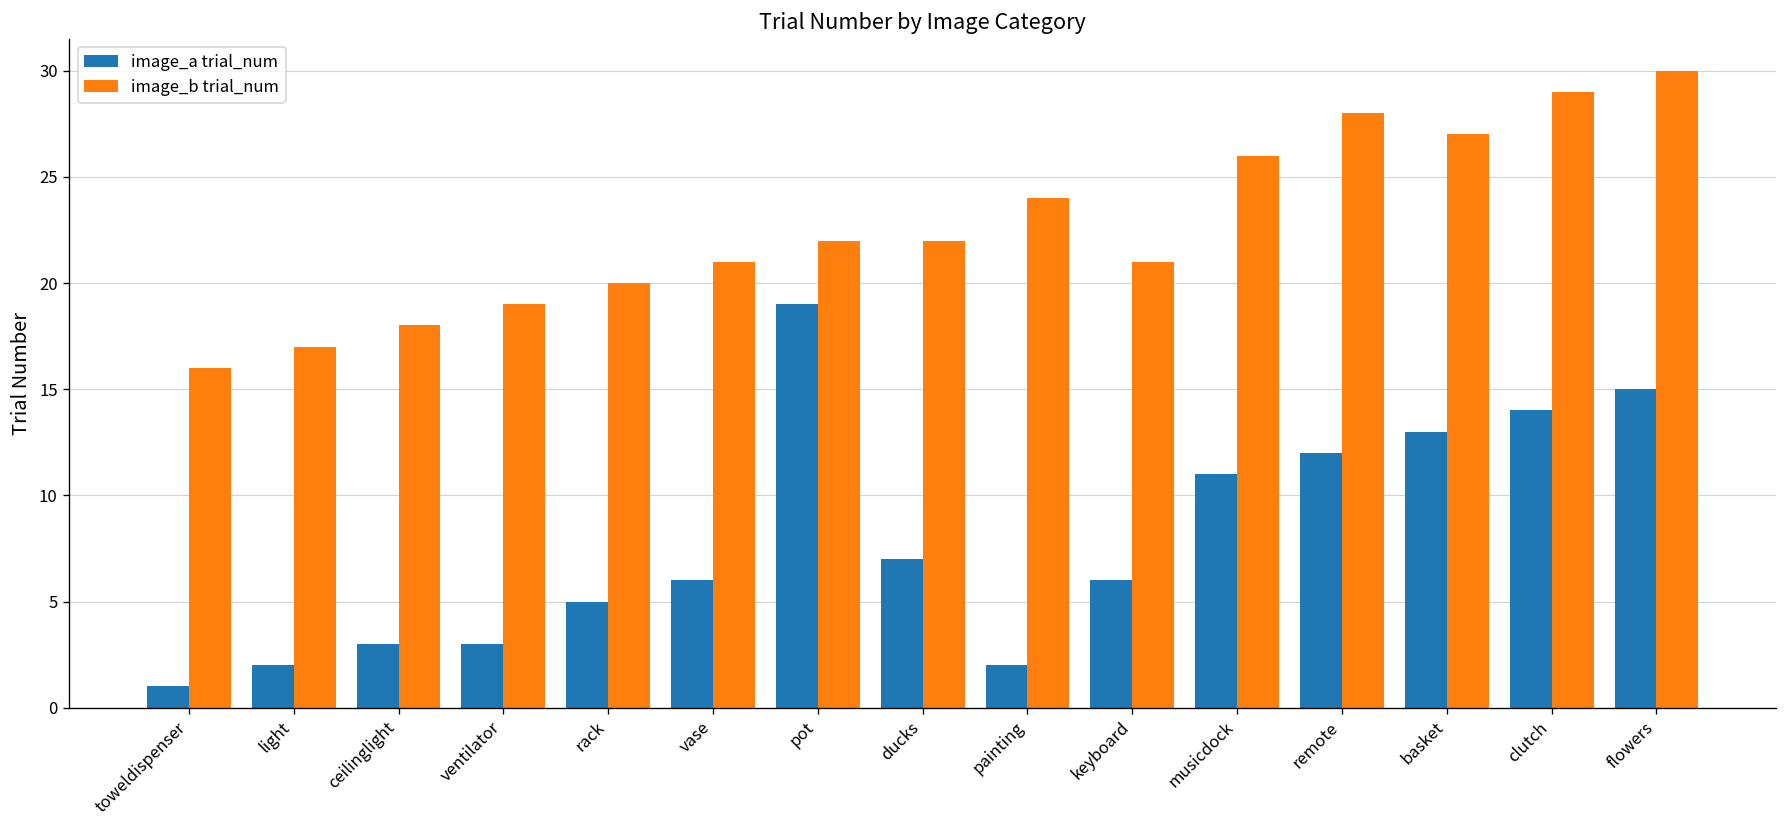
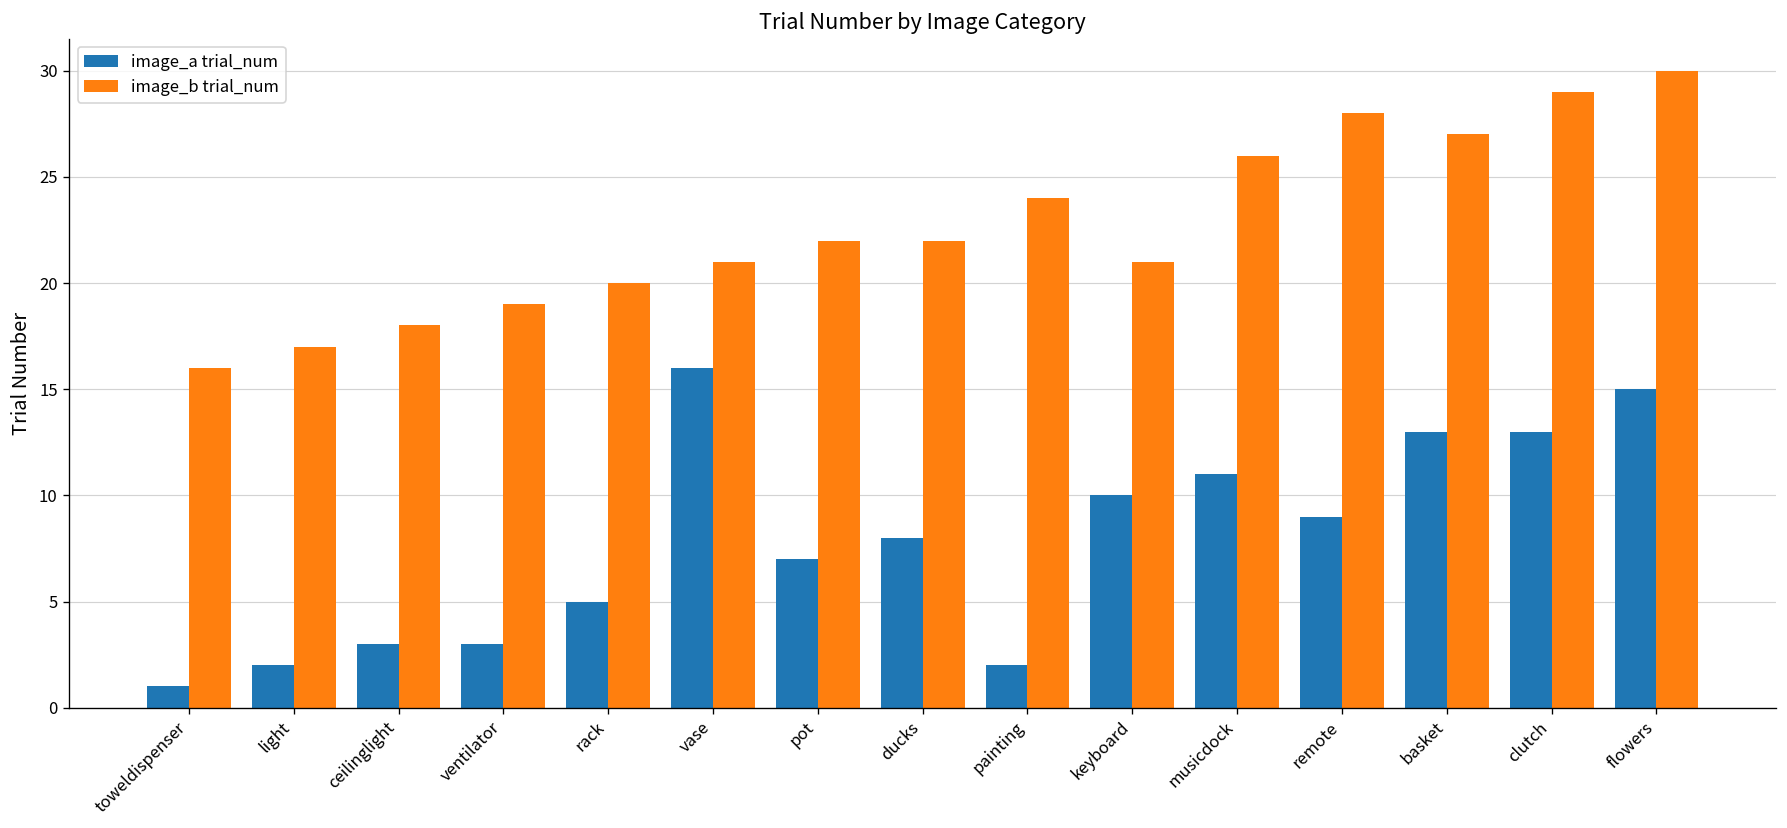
  {
    "image_a trial_num": {
      "toweldispenser": 1,
      "light": 2,
      "ceilinglight": 3,
      "ventilator": 3,
      "rack": 5,
-     "vase": 6,
-     "pot": 19,
-     "ducks": 7,
+     "vase": 16,
+     "pot": 7,
+     "ducks": 8,
      "painting": 2,
-     "keyboard": 6,
+     "keyboard": 10,
      "musicdock": 11,
-     "remote": 12,
+     "remote": 9,
      "basket": 13,
-     "clutch": 14,
+     "clutch": 13,
      "flowers": 15
    },
    "image_b trial_num": {
      "toweldispenser": 16,
      "light": 17,
      "ceilinglight": 18,
      "ventilator": 19,
      "rack": 20,
      "vase": 21,
      "pot": 22,
      "ducks": 22,
      "painting": 24,
      "keyboard": 21,
      "musicdock": 26,
      "remote": 28,
      "basket": 27,
      "clutch": 29,
      "flowers": 30
    }
  }
